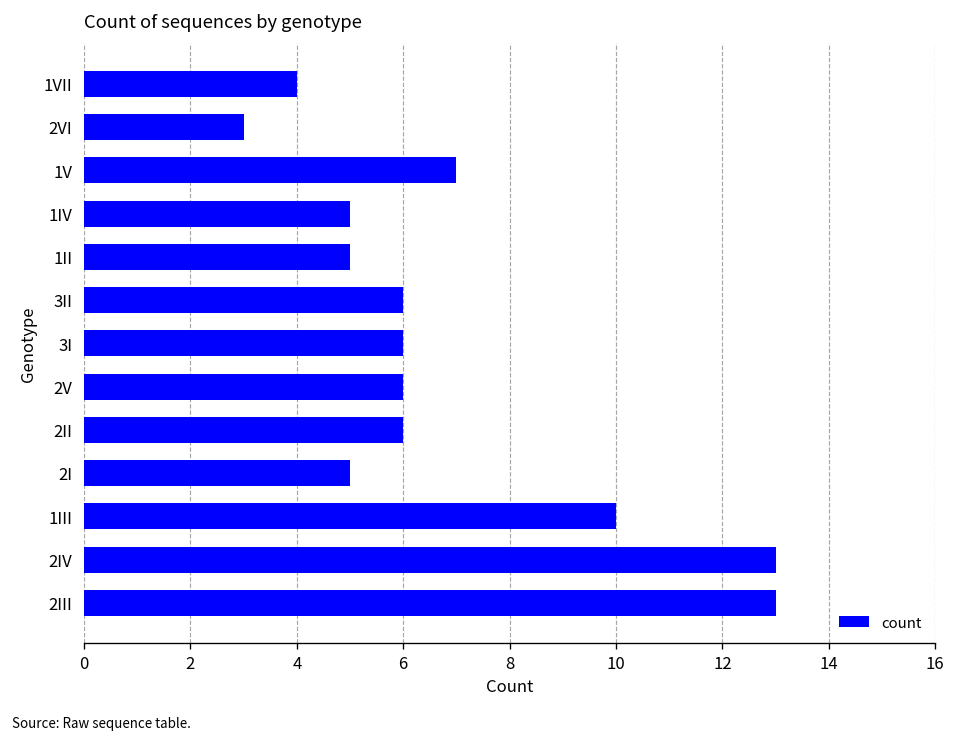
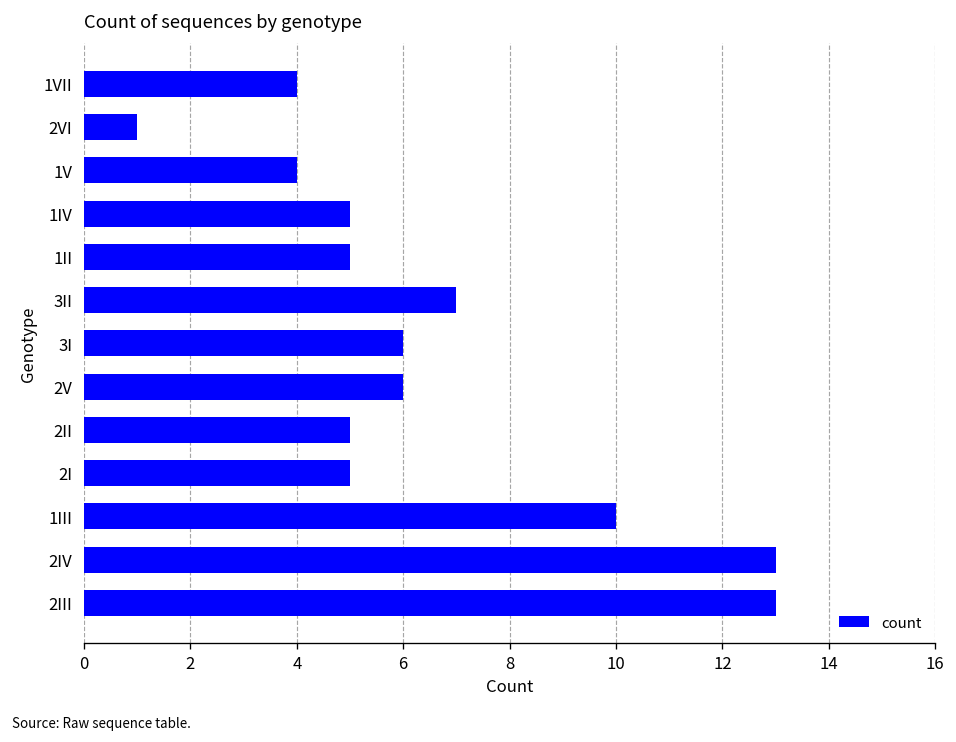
  {
    "1VII": 4,
-   "2VI": 3,
-   "1V": 7,
+   "2VI": 1,
+   "1V": 4,
    "1IV": 5,
    "1II": 5,
-   "3II": 6,
+   "3II": 7,
    "3I": 6,
    "2V": 6,
-   "2II": 6,
+   "2II": 5,
    "2I": 5,
    "1III": 10,
    "2IV": 13,
    "2III": 13
  }
